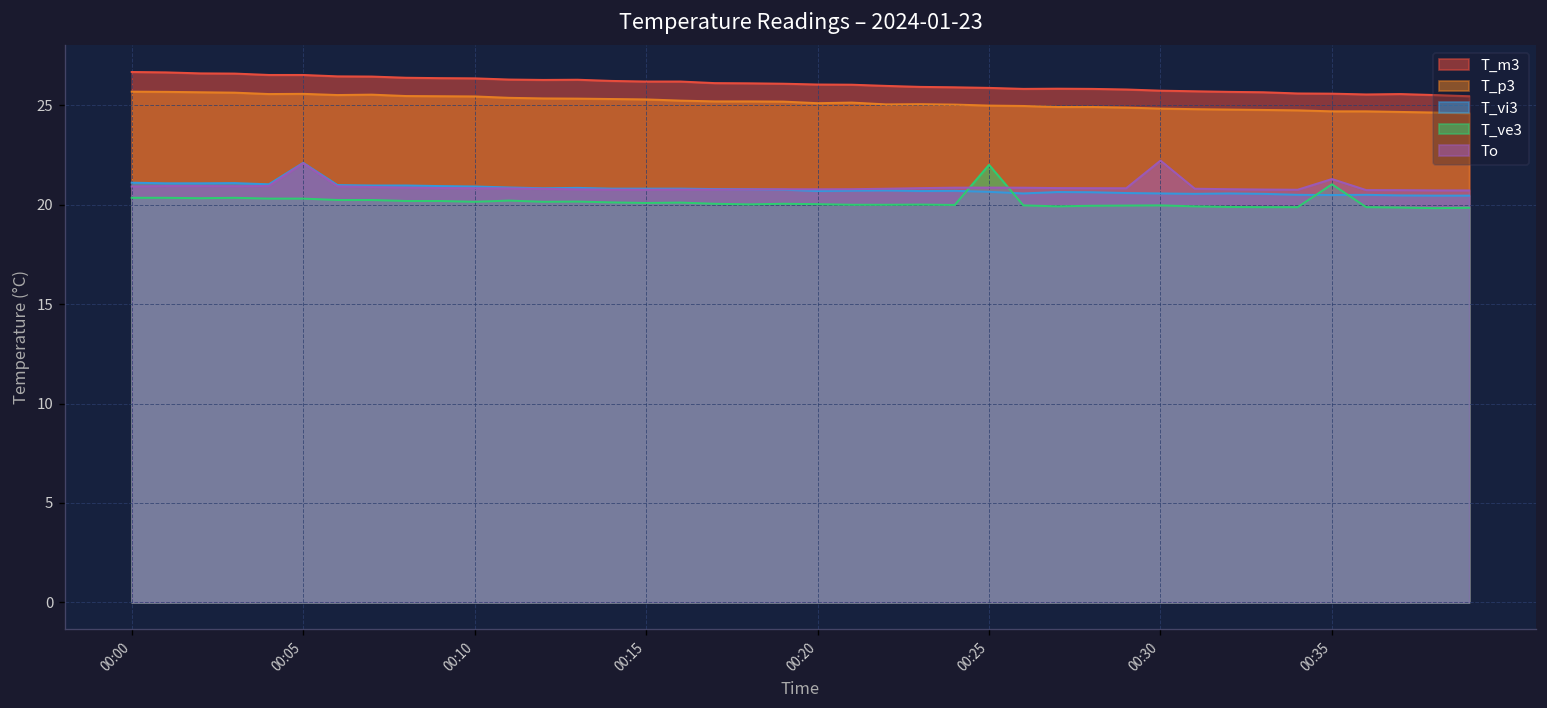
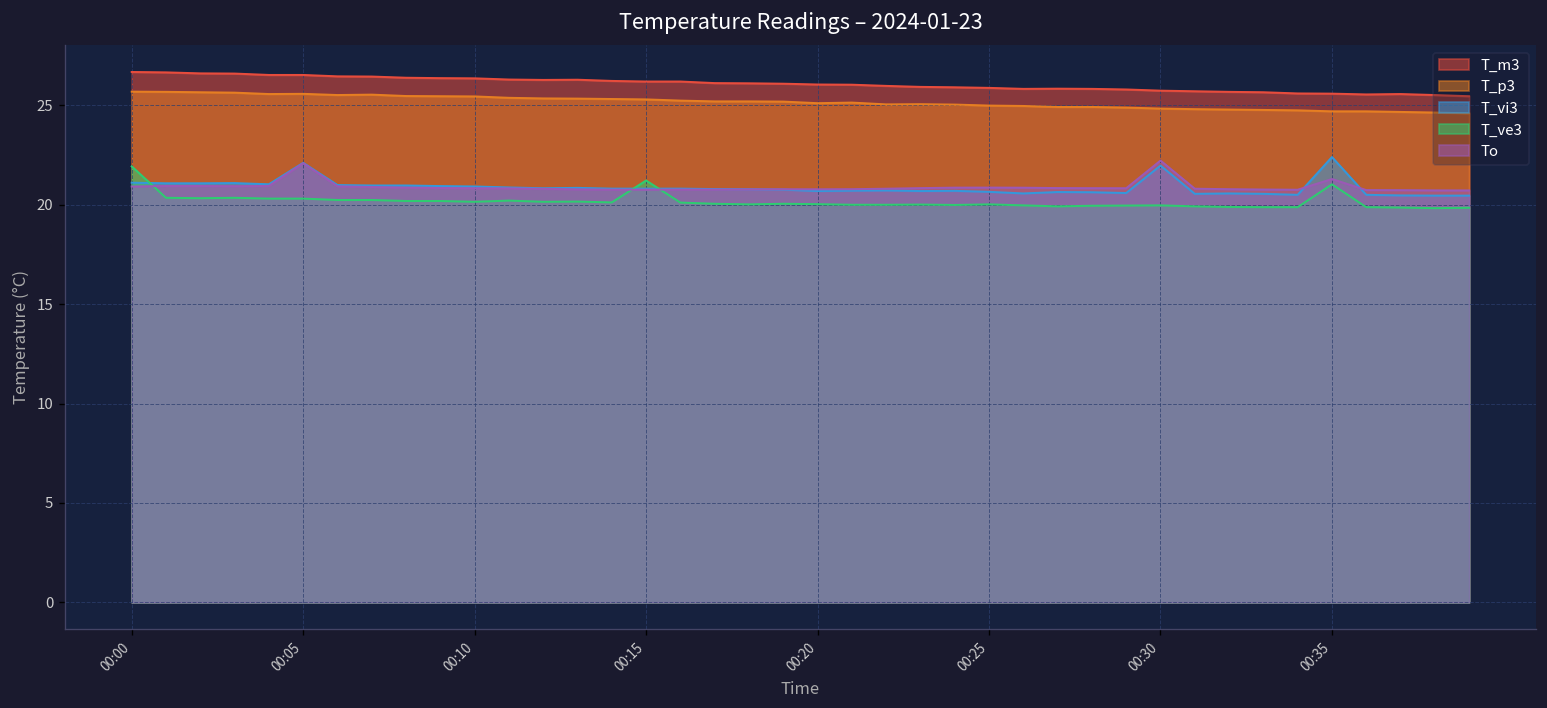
  {
    "T_vi3": {
      "00:00": 21.1,
      "00:25": 20.7,
-     "00:30": 20.6,
-     "00:35": 20.5
+     "00:30": 22.0,
+     "00:35": 22.4
    },
    "T_ve3": {
-     "00:00": 20.4,
+     "00:00": 21.9,
      "00:05": 20.3,
      "00:10": 20.2,
-     "00:15": 20.1,
+     "00:15": 21.2,
      "00:20": 20.0,
-     "00:25": 22.0,
+     "00:25": 20.0,
      "00:30": 20.0,
      "00:35": 21.0
    },
    "To": {
      "00:00": 20.9,
      "00:25": 20.9,
      "00:30": 22.2,
      "00:35": 21.3
    }
  }
